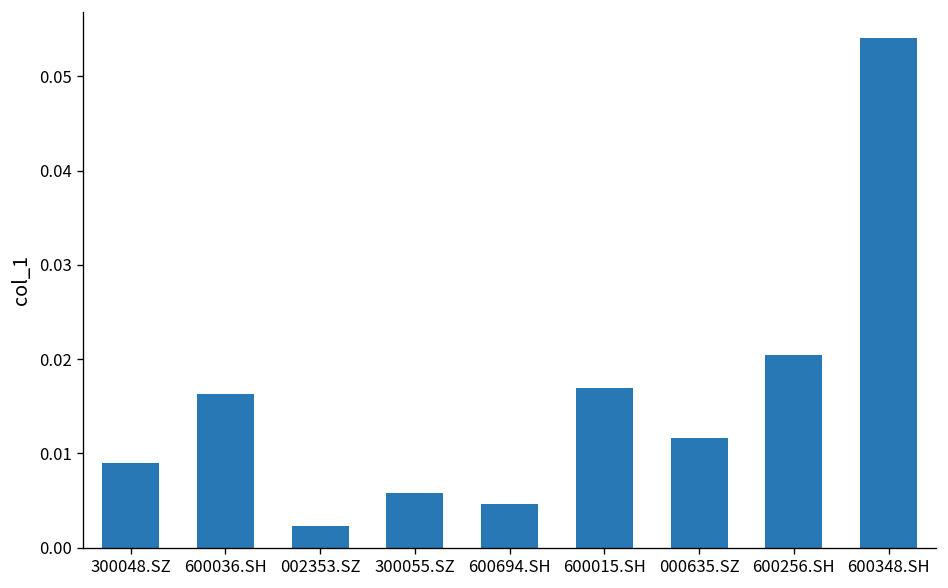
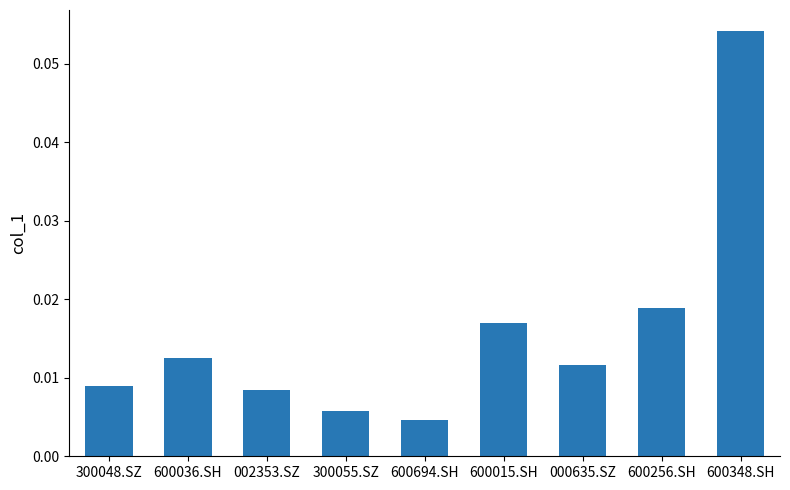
  {
    "300048.SZ": 0.009,
-   "600036.SH": 0.016,
-   "002353.SZ": 0.002,
+   "600036.SH": 0.013,
+   "002353.SZ": 0.008,
    "300055.SZ": 0.006,
    "600694.SH": 0.005,
    "600015.SH": 0.017,
    "000635.SZ": 0.012,
-   "600256.SH": 0.020,
+   "600256.SH": 0.019,
    "600348.SH": 0.054
  }
